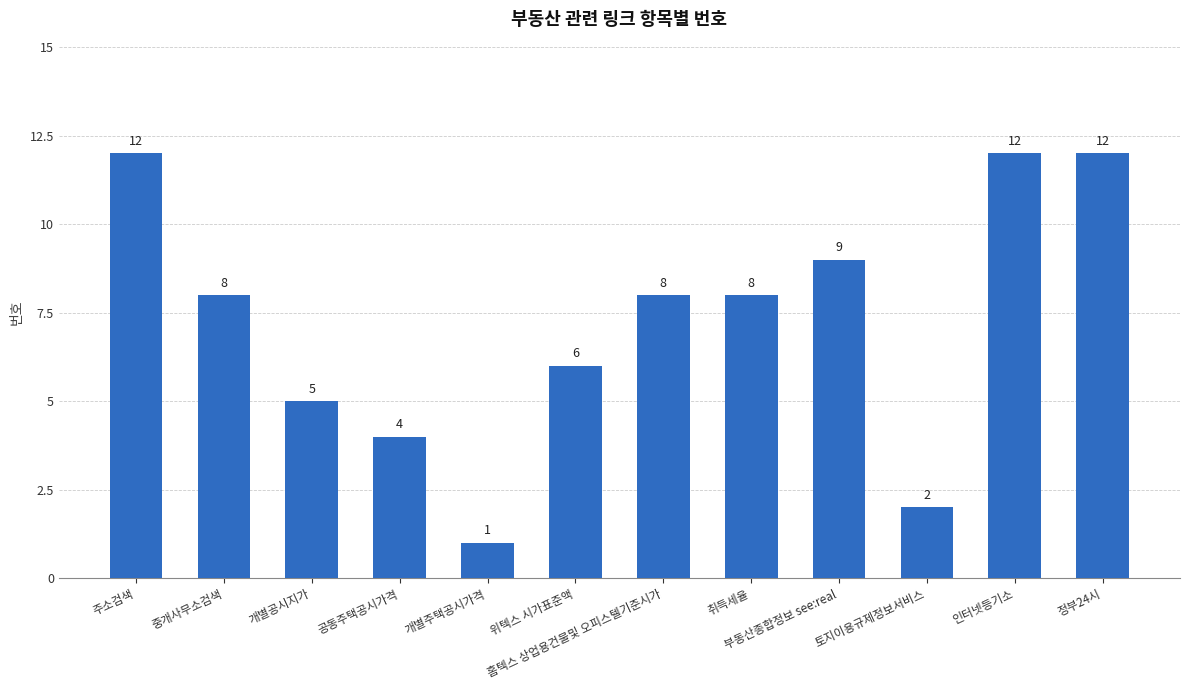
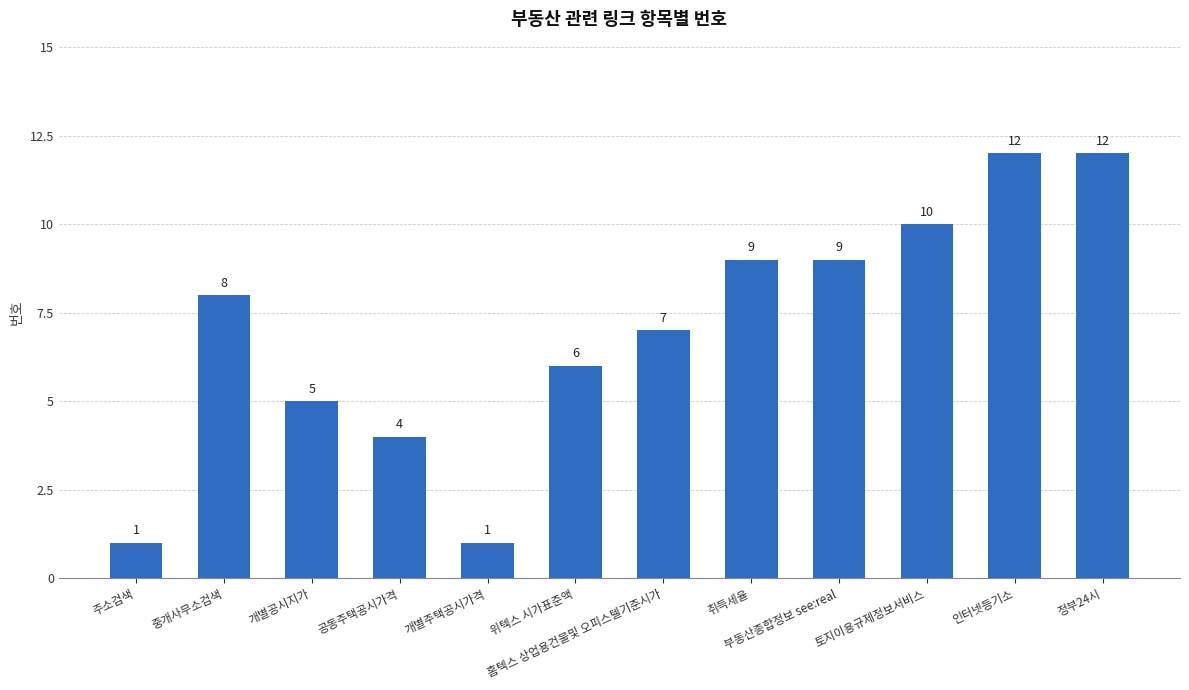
  {
-   "주소검색": 12,
+   "주소검색": 1,
    "중개사무소검색": 8,
    "개별공시지가": 5,
    "공동주택공시가격": 4,
    "개별주택공시가격": 1,
    "위텍스 시가표준액": 6,
-   "홈텍스 상업용건물및 오피스텔기준시가": 8,
-   "취득세율": 8,
+   "홈텍스 상업용건물및 오피스텔기준시가": 7,
+   "취득세율": 9,
    "부동산종합정보 see:real": 9,
-   "토지이용규제정보서비스": 2,
+   "토지이용규제정보서비스": 10,
    "인터넷등기소": 12,
    "정부24시": 12
  }
